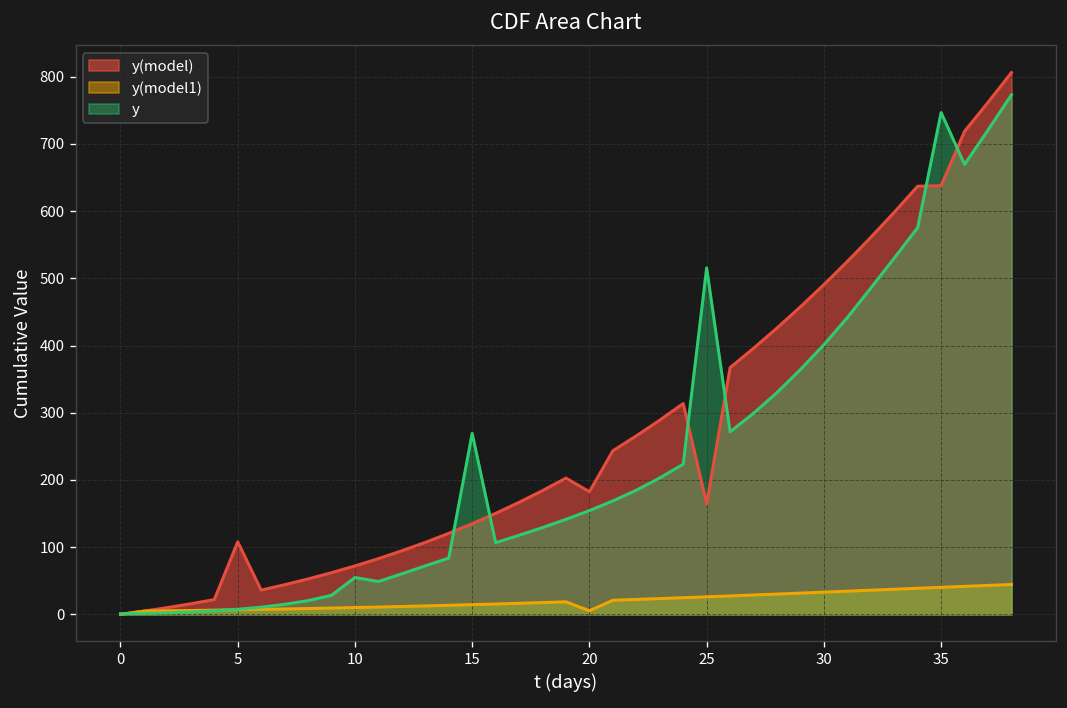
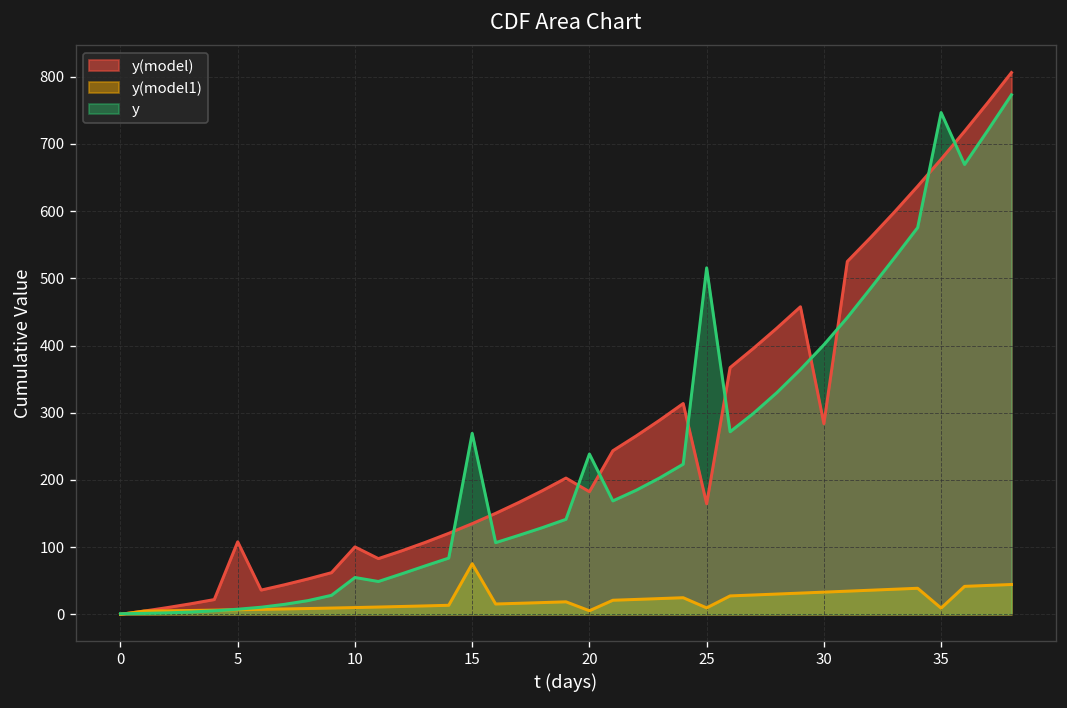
  {
    "y(model)": {
      "5": 110,
-     "10": 70,
+     "10": 100,
      "15": 130,
      "20": 180,
      "25": 160,
-     "30": 490,
-     "35": 640
+     "30": 280,
+     "35": 680
    },
    "y(model1)": {
      "10": 10,
-     "15": 10,
+     "15": 80,
      "20": 10,
-     "25": 30,
+     "25": 10,
      "30": 30,
-     "35": 40
+     "35": 10
    },
    "y": {
      "10": 50,
      "15": 270,
-     "20": 150,
+     "20": 240,
      "25": 520,
      "30": 400,
      "35": 750
    }
  }
